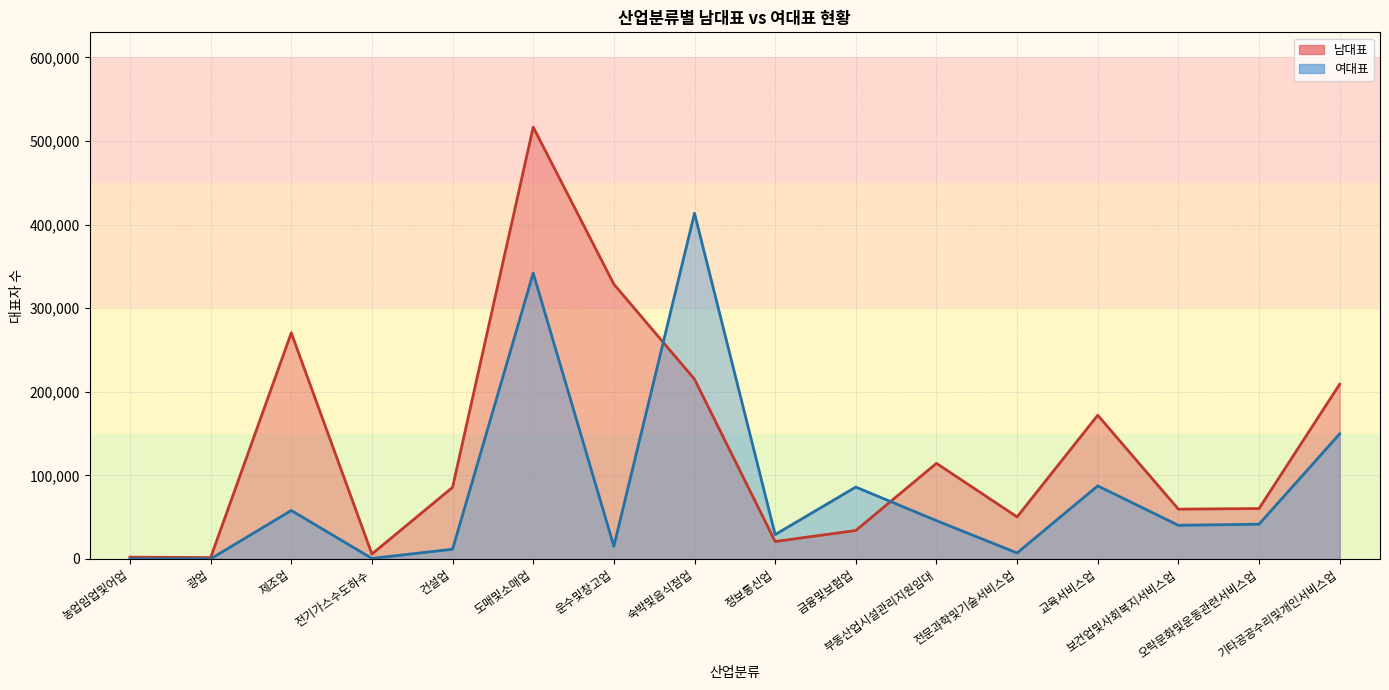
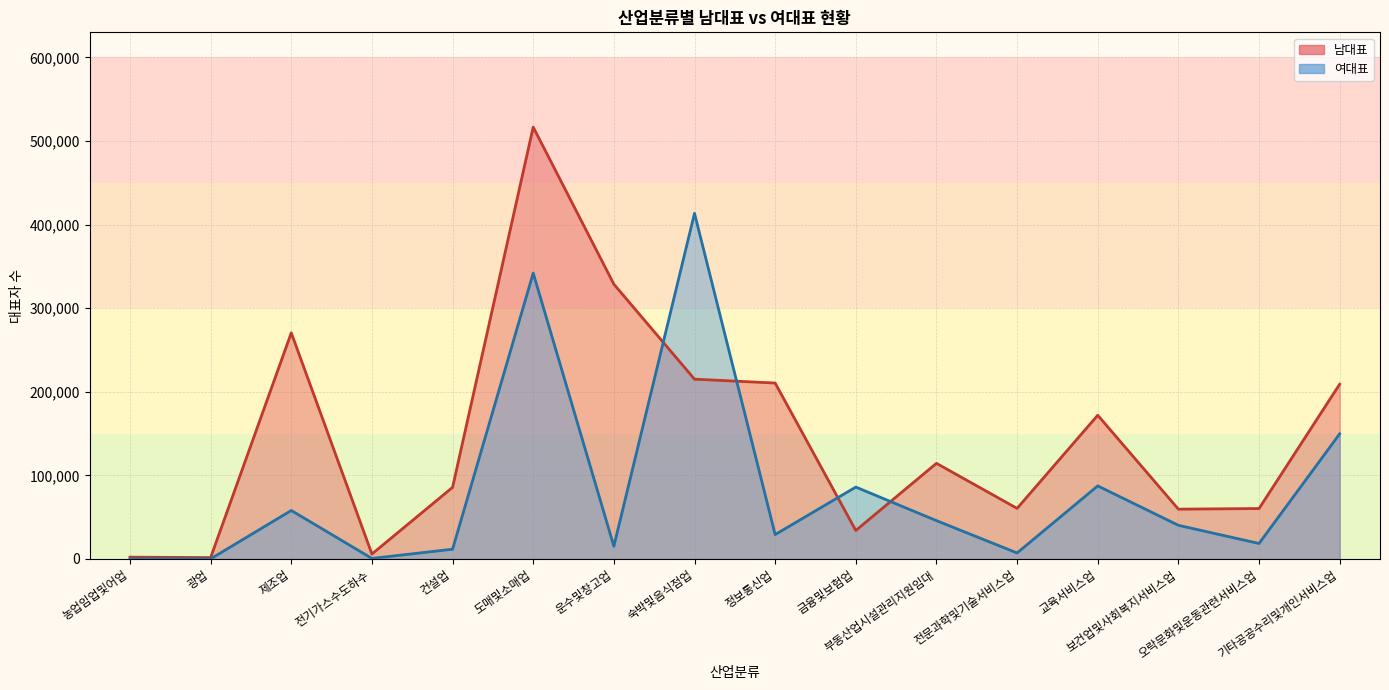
  {
    "남대표": {
      "제조업": "270,000",
      "전기가스수도하수": "10,000",
      "건설업": "90,000",
      "도매및소매업": "520,000",
      "운수및창고업": "330,000",
      "숙박및음식점업": "220,000",
-     "정보통신업": "20,000",
+     "정보통신업": "210,000",
      "금융및보험업": "30,000",
      "부동산업시설관리지원임대": "110,000",
-     "전문과학및기술서비스업": "50,000",
+     "전문과학및기술서비스업": "60,000",
      "교육서비스업": "170,000",
      "보건업및사회복지서비스업": "60,000",
      "오락문화및운동관련서비스업": "60,000",
      "기타공공수리및개인서비스업": "210,000"
    },
    "여대표": {
      "제조업": "60,000",
      "전기가스수도하수": "0",
      "건설업": "10,000",
      "도매및소매업": "340,000",
      "운수및창고업": "20,000",
      "숙박및음식점업": "410,000",
      "정보통신업": "30,000",
      "금융및보험업": "90,000",
      "부동산업시설관리지원임대": "50,000",
      "전문과학및기술서비스업": "10,000",
      "교육서비스업": "90,000",
      "보건업및사회복지서비스업": "40,000",
-     "오락문화및운동관련서비스업": "40,000",
+     "오락문화및운동관련서비스업": "20,000",
      "기타공공수리및개인서비스업": "150,000"
    }
  }
